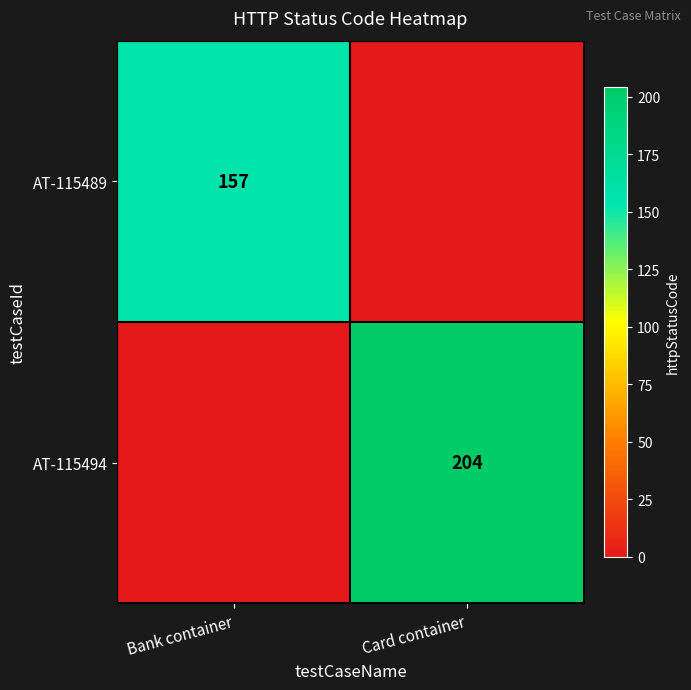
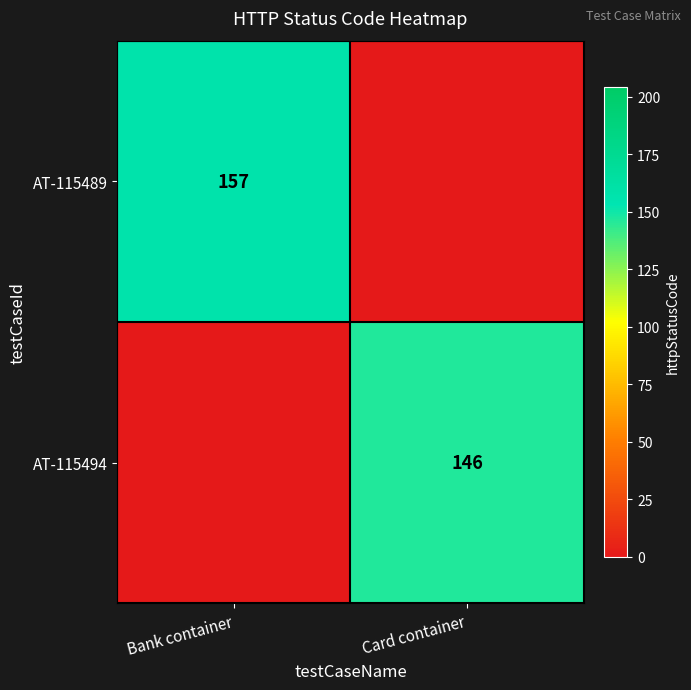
  {
    "AT-115489": {
      "Bank container": 157
    },
    "AT-115494": {
-     "Card container": 204
+     "Card container": 146
    }
  }
